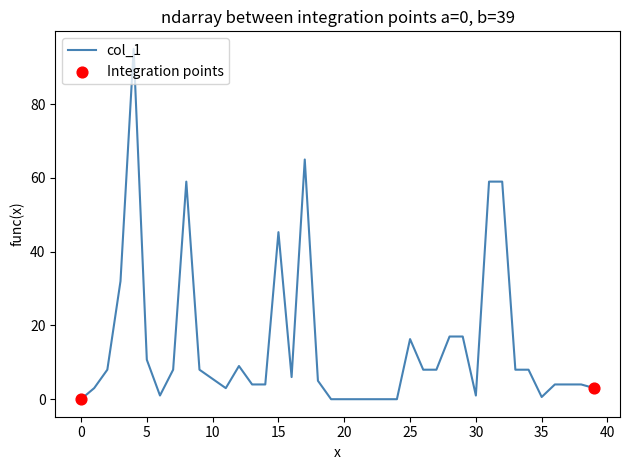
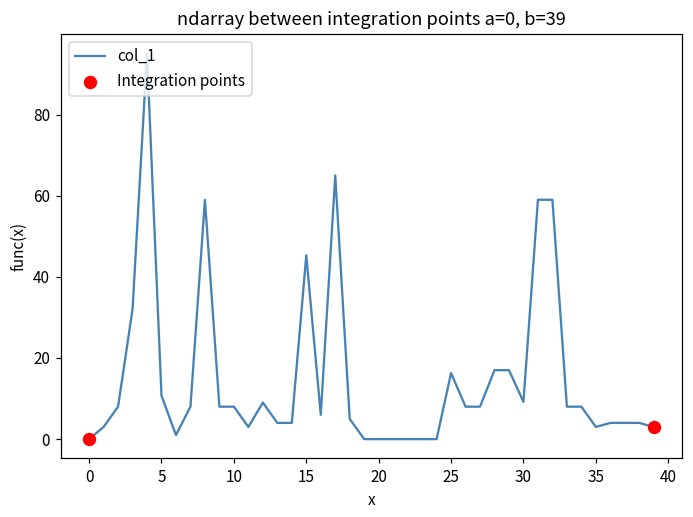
  {
    "col_1": {
      "5": 11,
-     "10": 6,
+     "10": 8,
      "15": 45,
      "20": 0,
      "25": 16,
-     "30": 1,
-     "35": 1
+     "30": 9,
+     "35": 3
    }
  }
